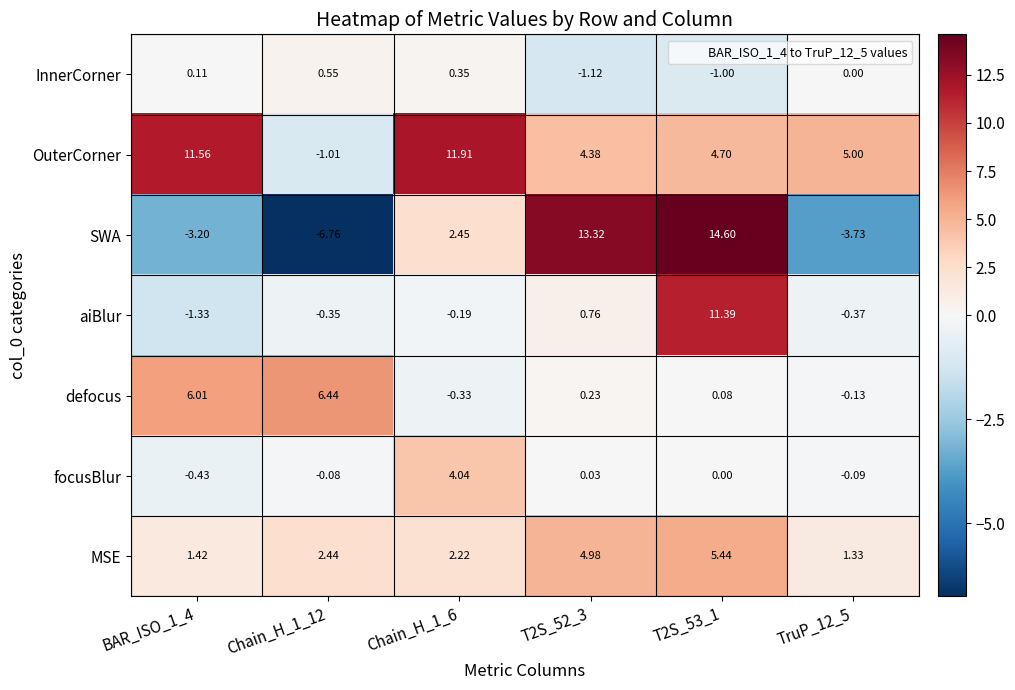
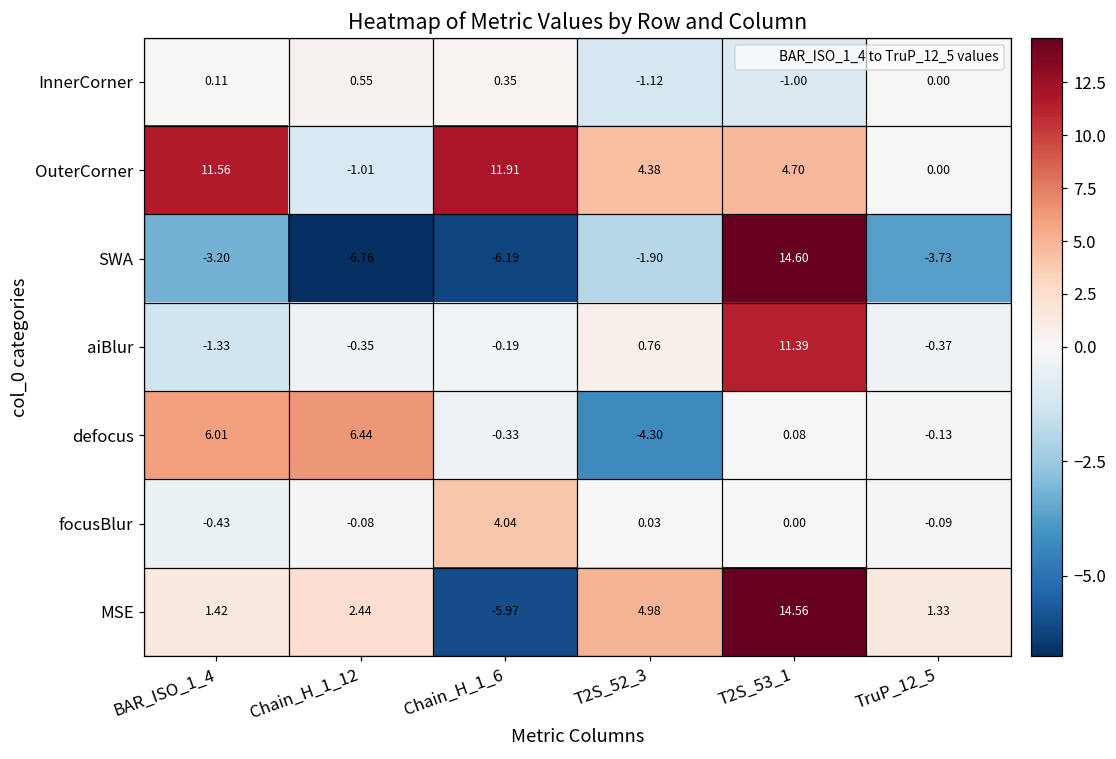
  {
    "InnerCorner": {
      "BAR_ISO_1_4": 0.11,
      "Chain_H_1_12": 0.55,
      "Chain_H_1_6": 0.35,
      "T2S_52_3": -1.12,
      "T2S_53_1": -1.00,
      "TruP_12_5": 0.00
    },
    "OuterCorner": {
      "BAR_ISO_1_4": 11.56,
      "Chain_H_1_12": -1.01,
      "Chain_H_1_6": 11.91,
      "T2S_52_3": 4.38,
      "T2S_53_1": 4.70,
-     "TruP_12_5": 5.00
+     "TruP_12_5": 0.00
    },
    "SWA": {
      "BAR_ISO_1_4": -3.20,
      "Chain_H_1_12": -6.76,
-     "Chain_H_1_6": 2.45,
-     "T2S_52_3": 13.32,
+     "Chain_H_1_6": -6.19,
+     "T2S_52_3": -1.90,
      "T2S_53_1": 14.60,
      "TruP_12_5": -3.73
    },
    "aiBlur": {
      "BAR_ISO_1_4": -1.33,
      "Chain_H_1_12": -0.35,
      "Chain_H_1_6": -0.19,
      "T2S_52_3": 0.76,
      "T2S_53_1": 11.39,
      "TruP_12_5": -0.37
    },
    "defocus": {
      "BAR_ISO_1_4": 6.01,
      "Chain_H_1_12": 6.44,
      "Chain_H_1_6": -0.33,
-     "T2S_52_3": 0.23,
+     "T2S_52_3": -4.30,
      "T2S_53_1": 0.08,
      "TruP_12_5": -0.13
    },
    "focusBlur": {
      "BAR_ISO_1_4": -0.43,
      "Chain_H_1_12": -0.08,
      "Chain_H_1_6": 4.04,
      "T2S_52_3": 0.03,
      "T2S_53_1": 0.00,
      "TruP_12_5": -0.09
    },
    "MSE": {
      "BAR_ISO_1_4": 1.42,
      "Chain_H_1_12": 2.44,
-     "Chain_H_1_6": 2.22,
+     "Chain_H_1_6": -5.97,
      "T2S_52_3": 4.98,
-     "T2S_53_1": 5.44,
+     "T2S_53_1": 14.56,
      "TruP_12_5": 1.33
    }
  }
